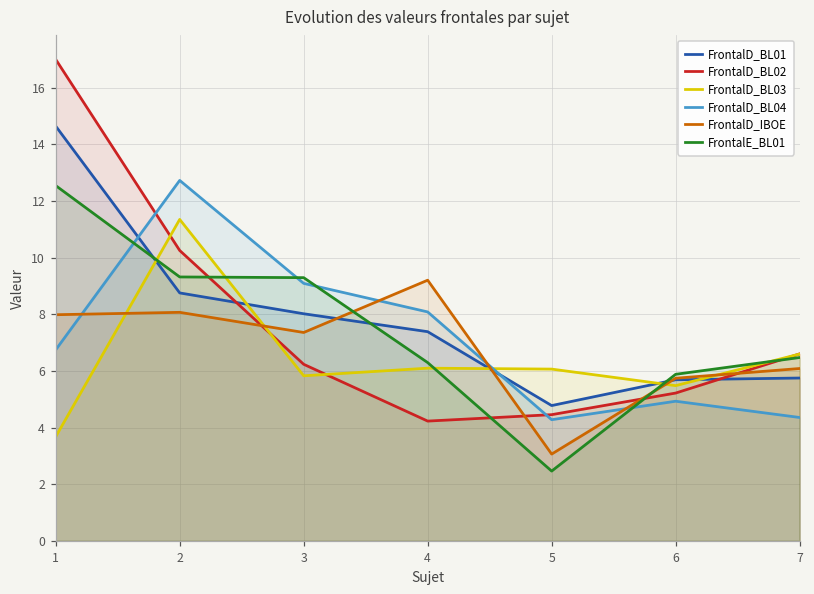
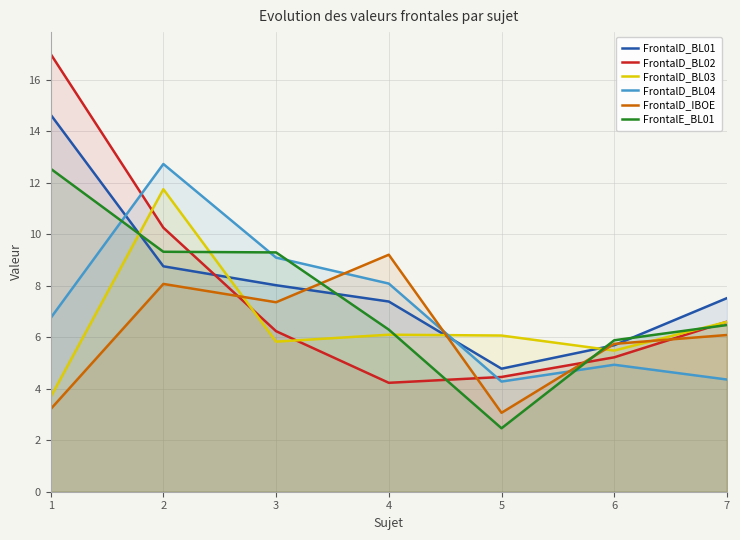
  {
    "FrontalD_BL01": {
      "1": 14.6,
      "2": 8.8,
      "3": 8.0,
      "4": 7.4,
      "5": 4.8,
-     "7": 5.8
+     "7": 7.5
    },
    "FrontalD_BL02": {
      "1": 17.0,
      "2": 10.3,
      "3": 6.2,
      "4": 4.2,
      "5": 4.5,
      "6": 5.2
    },
    "FrontalD_BL03": {
      "1": 3.7,
-     "2": 11.4,
+     "2": 11.7,
      "3": 5.8,
      "4": 6.1,
      "5": 6.1,
      "6": 5.5
    },
    "FrontalD_BL04": {
      "1": 6.7,
      "2": 12.7,
      "3": 9.1,
      "4": 8.1,
      "5": 4.3,
      "6": 4.9,
      "7": 4.4
    },
    "FrontalD_IBOE": {
-     "1": 8.0,
+     "1": 3.2,
      "2": 8.1,
      "3": 7.4,
      "4": 9.2,
      "5": 3.1,
      "7": 6.1
    },
    "FrontalE_BL01": {
      "1": 12.5,
      "2": 9.3,
      "3": 9.3,
      "4": 6.3,
      "5": 2.5,
      "6": 5.9,
      "7": 6.5
    }
  }
